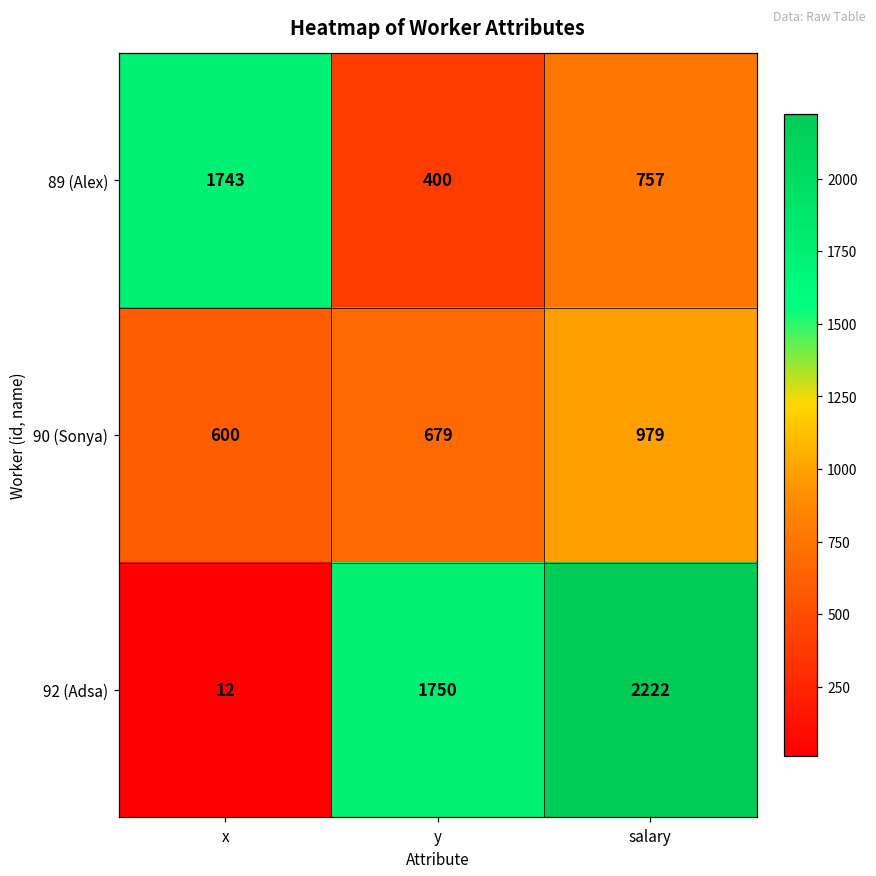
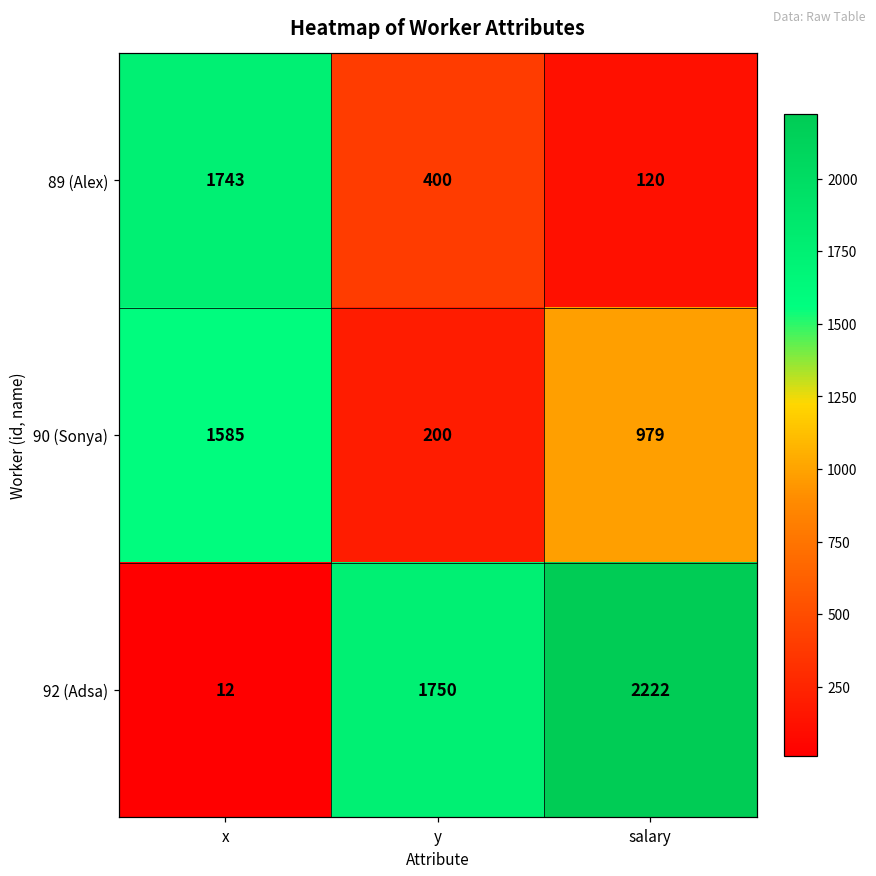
  {
    "89 (Alex)": {
      "x": 1743,
      "y": 400,
-     "salary": 757
+     "salary": 120
    },
    "90 (Sonya)": {
-     "x": 600,
-     "y": 679,
+     "x": 1585,
+     "y": 200,
      "salary": 979
    },
    "92 (Adsa)": {
      "x": 12,
      "y": 1750,
      "salary": 2222
    }
  }
